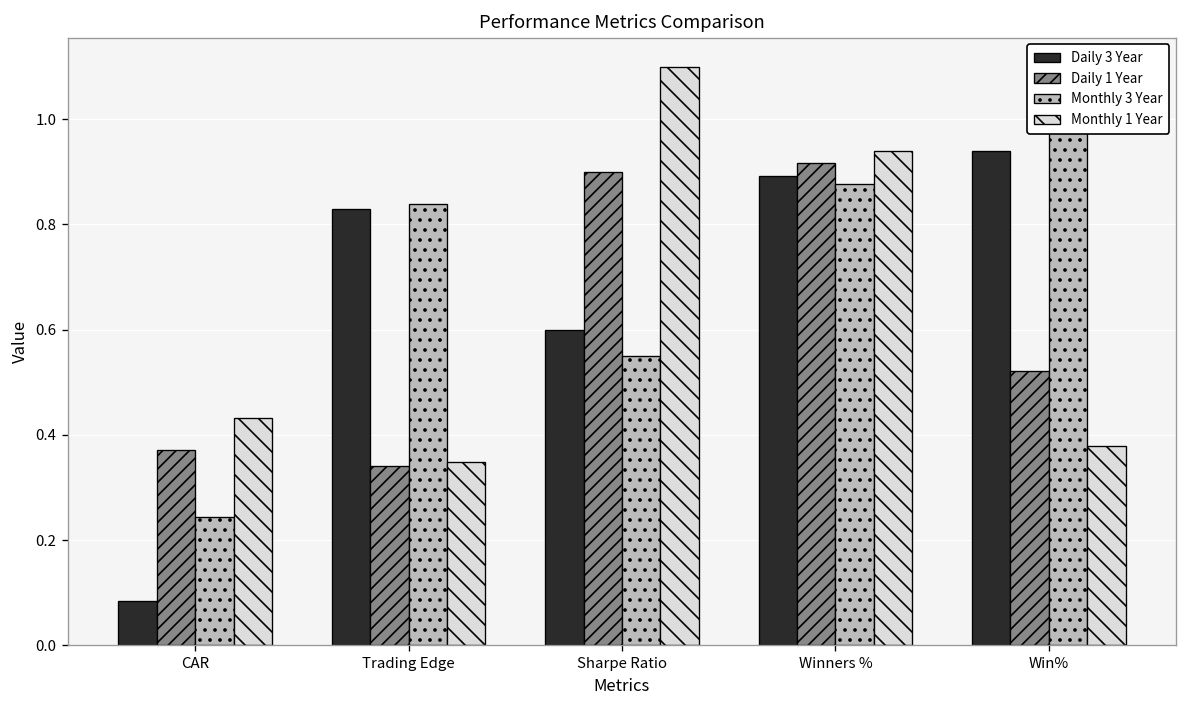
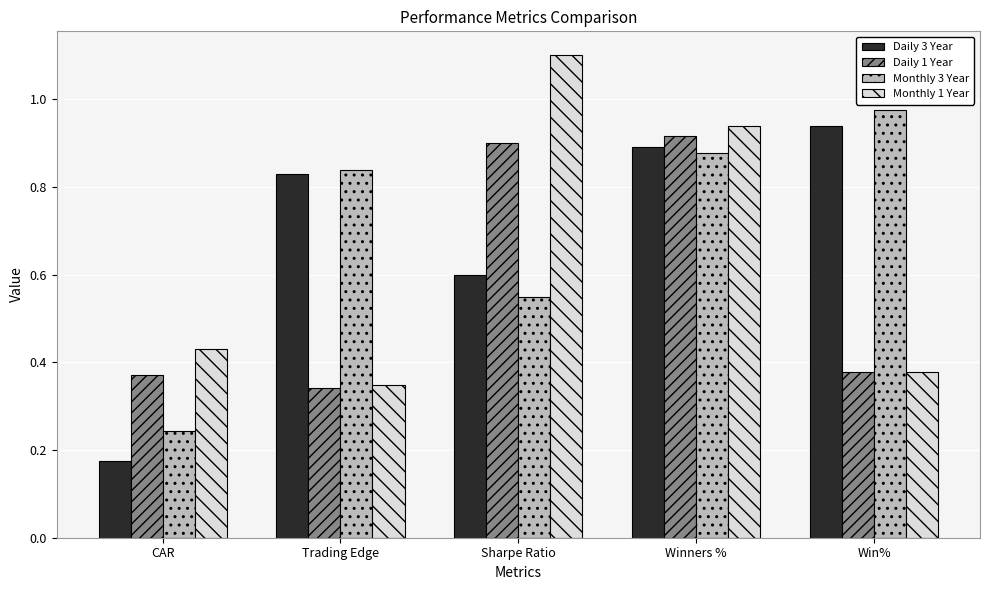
  {
    "Daily 3 Year": {
-     "CAR": 0.08,
+     "CAR": 0.18,
      "Trading Edge": 0.83,
      "Sharpe Ratio": 0.60,
      "Winners %": 0.89,
      "Win%": 0.94
    },
    "Daily 1 Year": {
      "CAR": 0.37,
      "Trading Edge": 0.34,
      "Sharpe Ratio": 0.90,
      "Winners %": 0.92,
-     "Win%": 0.52
+     "Win%": 0.38
    }
  }
